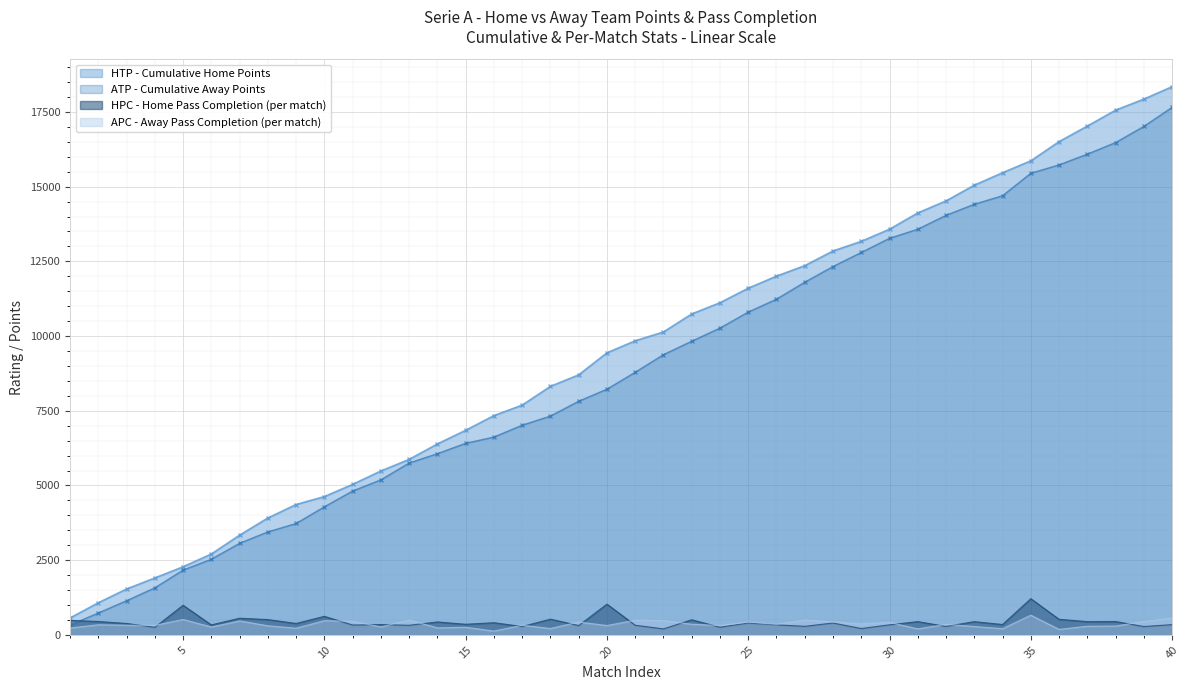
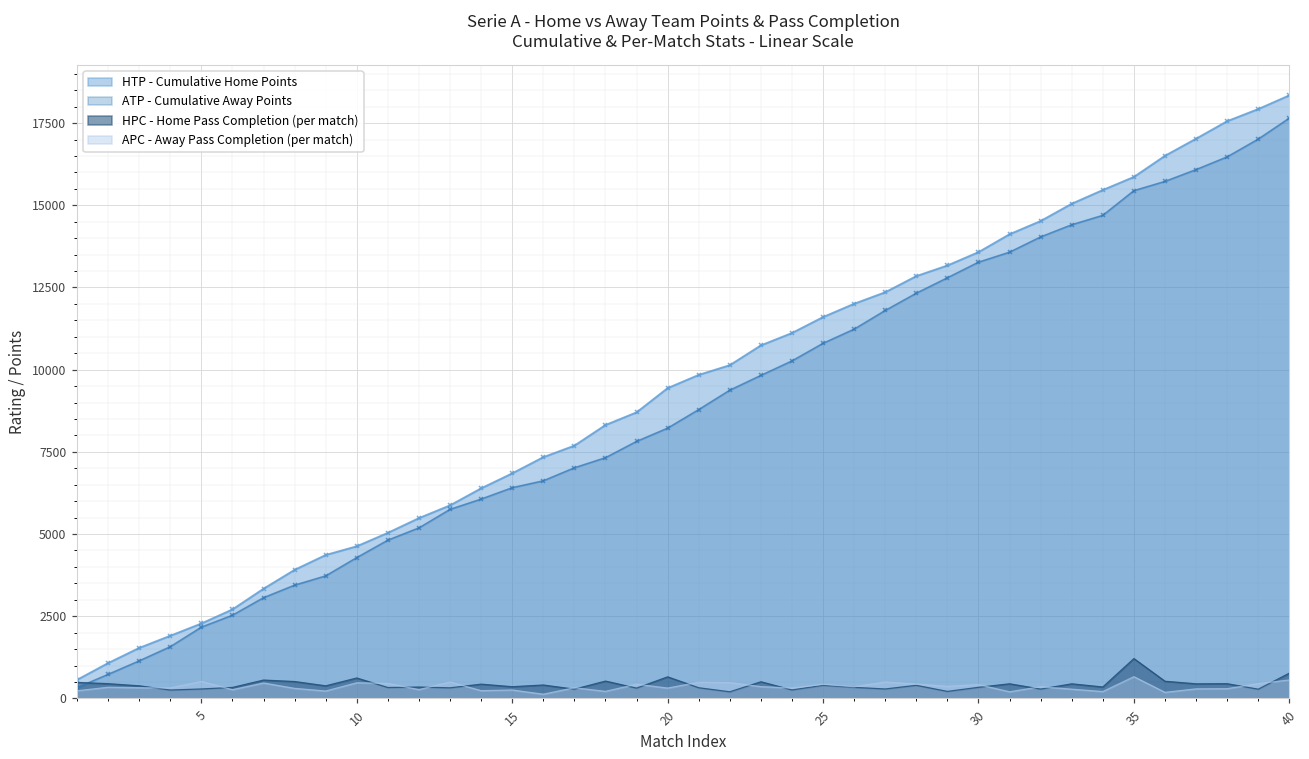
  {
    "HPC - Home Pass Completion (per match)": {
-     "5": 1000,
+     "5": 300,
      "10": 600,
      "15": 400,
-     "20": 1000,
+     "20": 700,
      "35": 1200,
-     "40": 300
+     "40": 800
    }
  }
